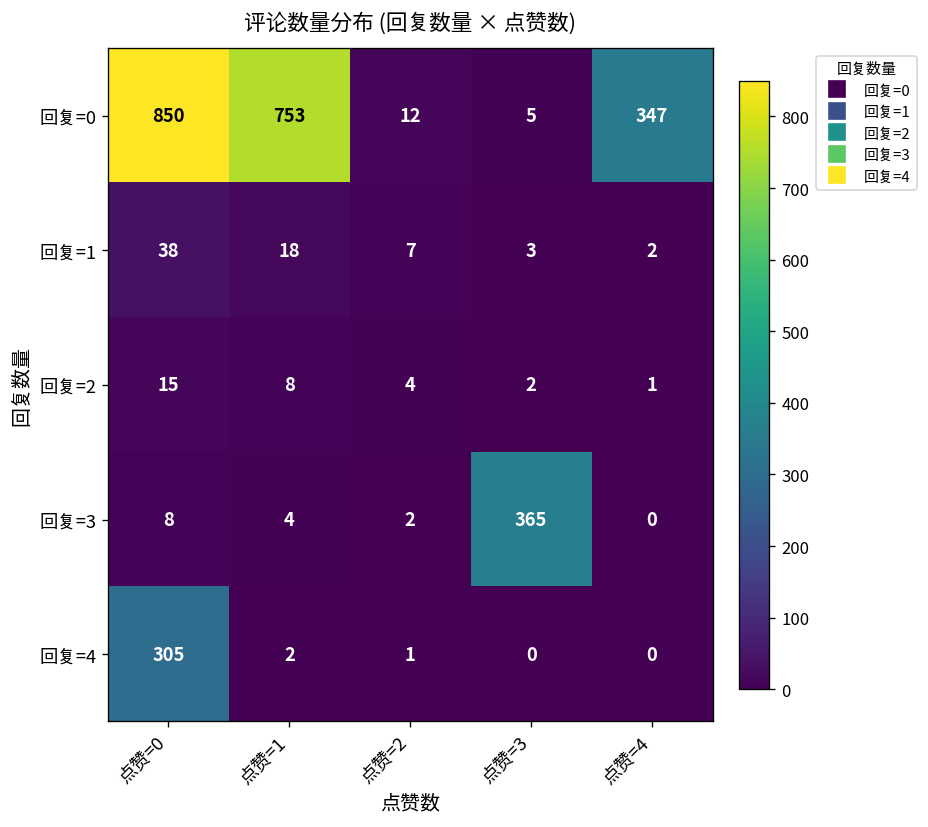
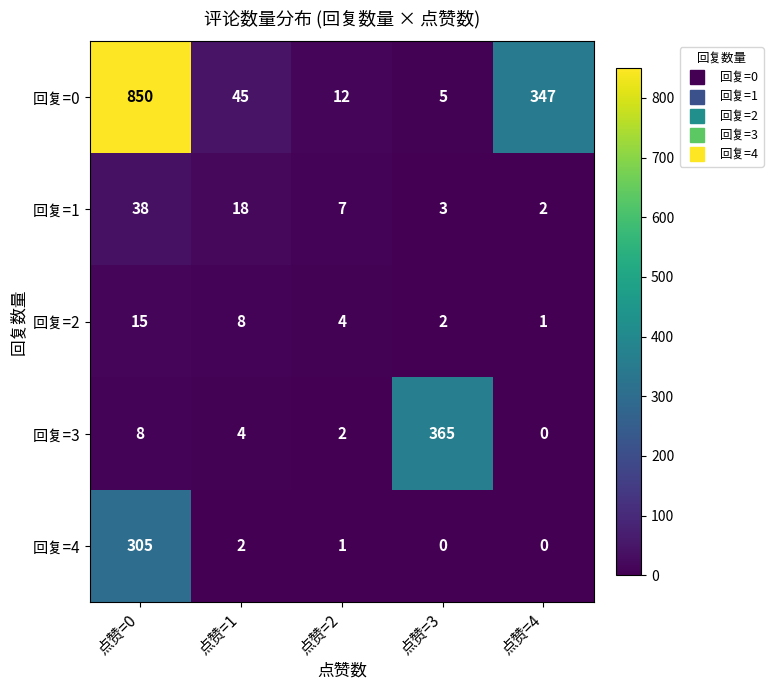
  {
    "回复=0": {
      "点赞=0": 850,
-     "点赞=1": 753,
+     "点赞=1": 45,
      "点赞=2": 12,
      "点赞=3": 5,
      "点赞=4": 347
    },
    "回复=1": {
      "点赞=0": 38,
      "点赞=1": 18,
      "点赞=2": 7,
      "点赞=3": 3,
      "点赞=4": 2
    },
    "回复=2": {
      "点赞=0": 15,
      "点赞=1": 8,
      "点赞=2": 4,
      "点赞=3": 2,
      "点赞=4": 1
    },
    "回复=3": {
      "点赞=0": 8,
      "点赞=1": 4,
      "点赞=2": 2,
      "点赞=3": 365,
      "点赞=4": 0
    },
    "回复=4": {
      "点赞=0": 305,
      "点赞=1": 2,
      "点赞=2": 1,
      "点赞=3": 0,
      "点赞=4": 0
    }
  }
